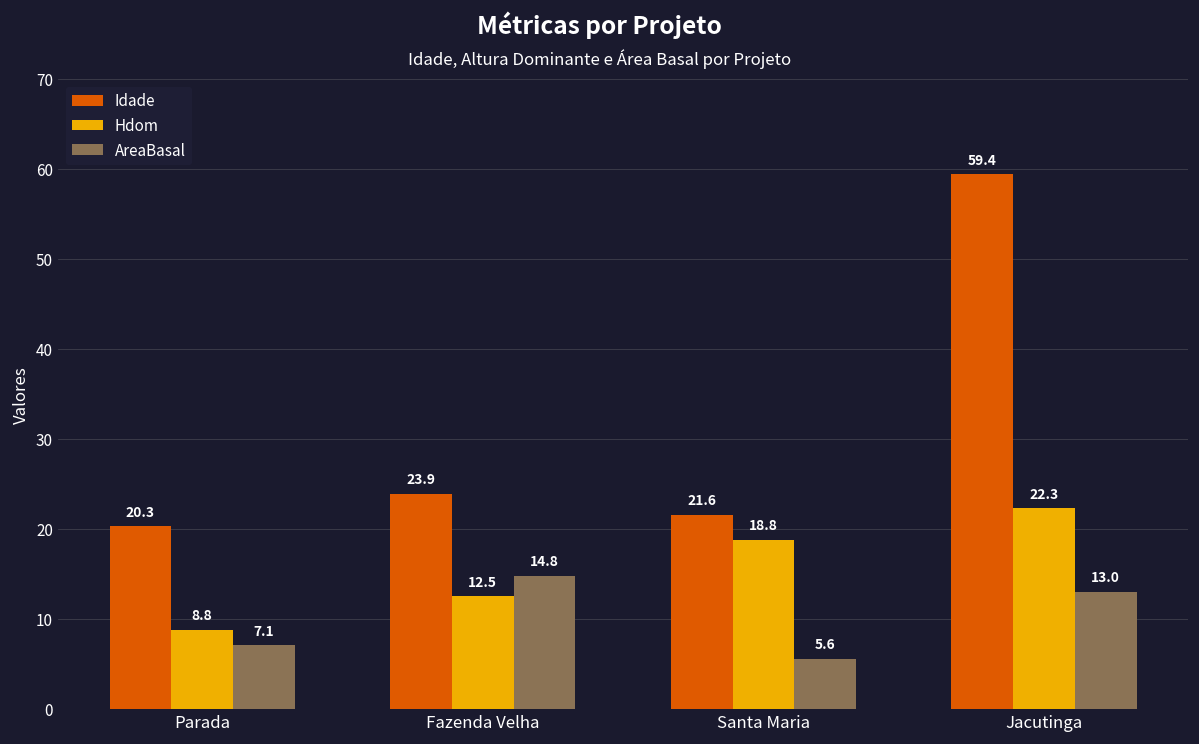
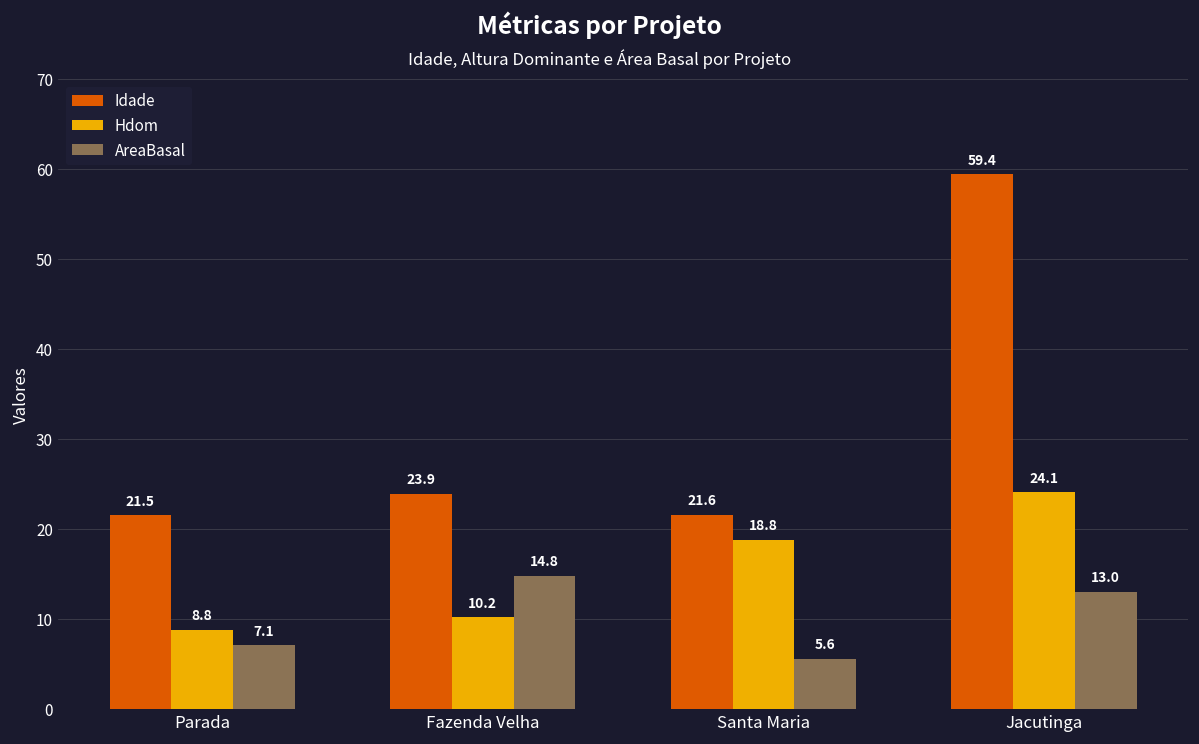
  {
    "Idade": {
-     "Parada": 20.3,
+     "Parada": 21.5,
      "Fazenda Velha": 23.9,
      "Santa Maria": 21.6,
      "Jacutinga": 59.4
    },
    "Hdom": {
      "Parada": 8.8,
-     "Fazenda Velha": 12.5,
+     "Fazenda Velha": 10.2,
      "Santa Maria": 18.8,
-     "Jacutinga": 22.3
+     "Jacutinga": 24.1
    },
    "AreaBasal": {
      "Parada": 7.1,
      "Fazenda Velha": 14.8,
      "Santa Maria": 5.6,
      "Jacutinga": 13.0
    }
  }
